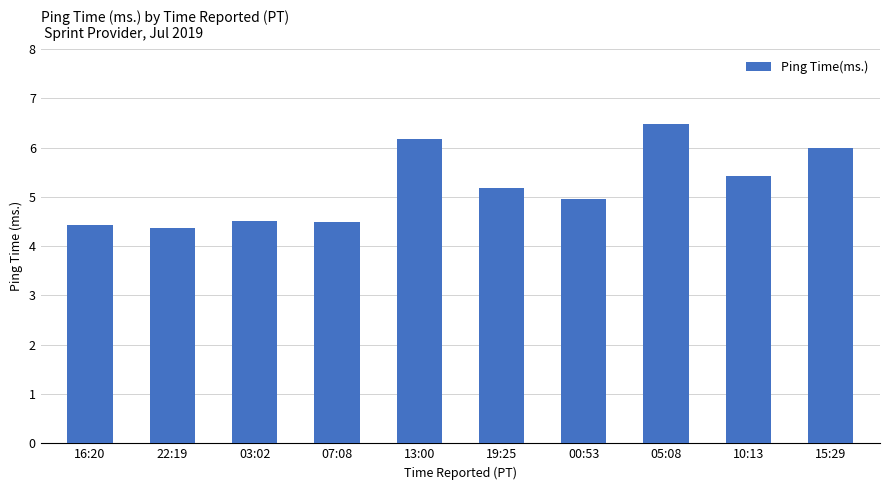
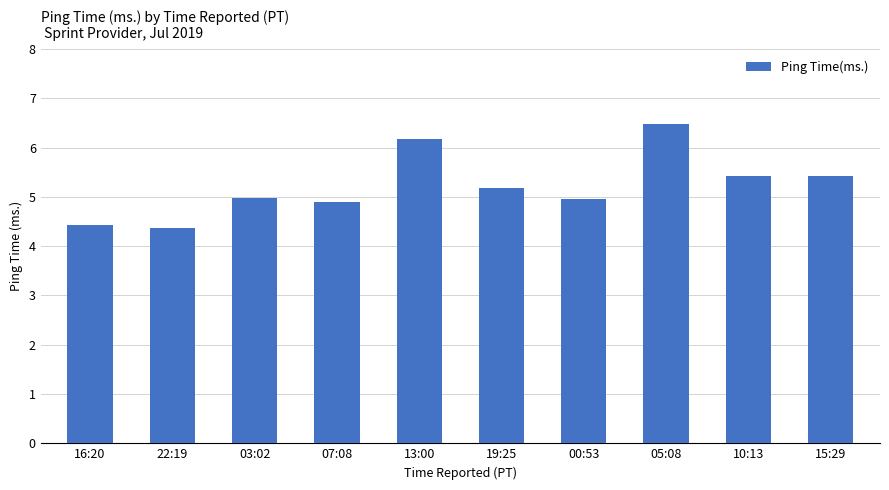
  {
    "16:20": 4.4,
    "22:19": 4.4,
-   "03:02": 4.5,
-   "07:08": 4.5,
+   "03:02": 5.0,
+   "07:08": 4.9,
    "13:00": 6.2,
    "19:25": 5.2,
    "00:53": 5.0,
    "05:08": 6.5,
    "10:13": 5.4,
-   "15:29": 6.0
+   "15:29": 5.4
  }
